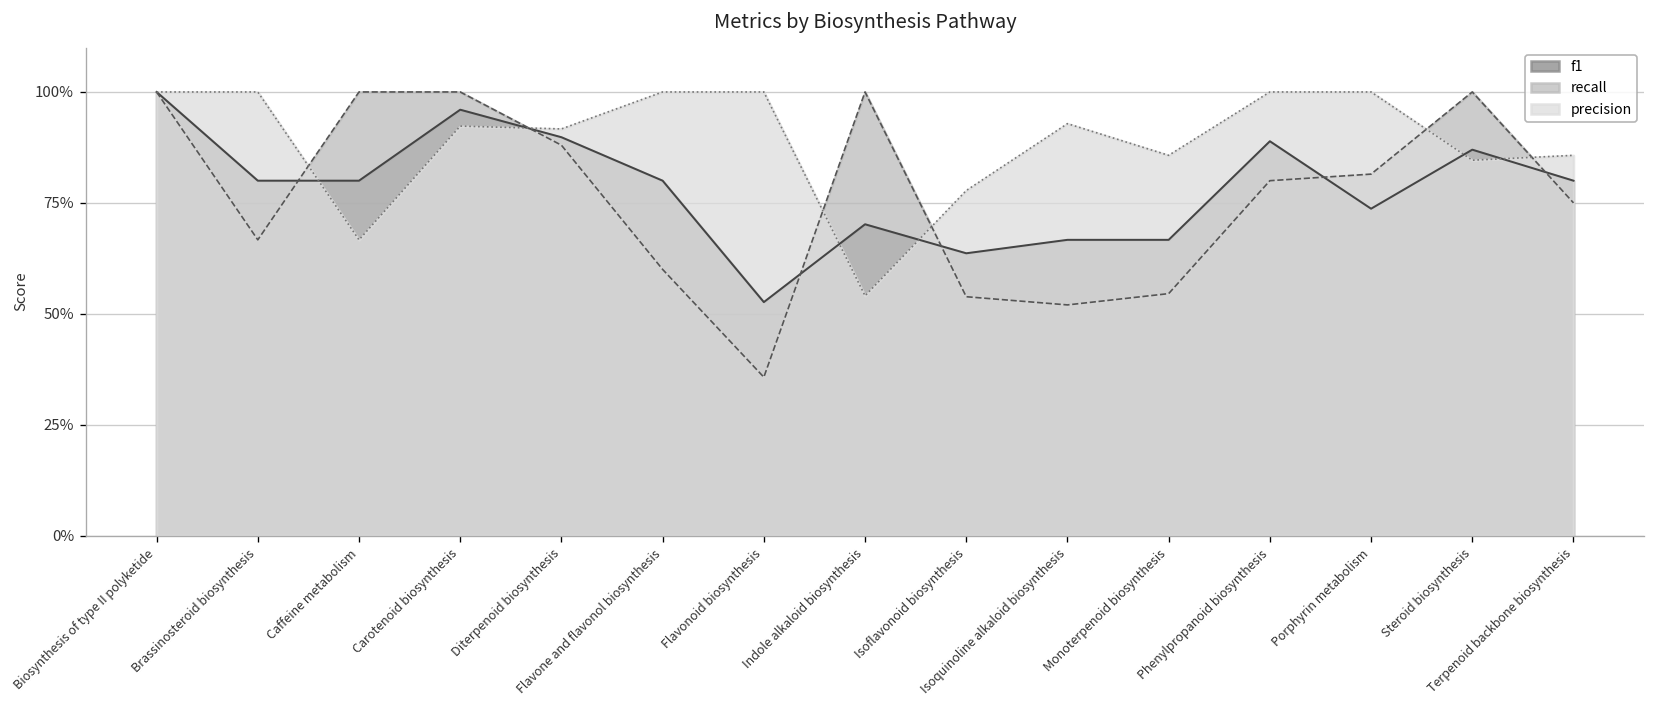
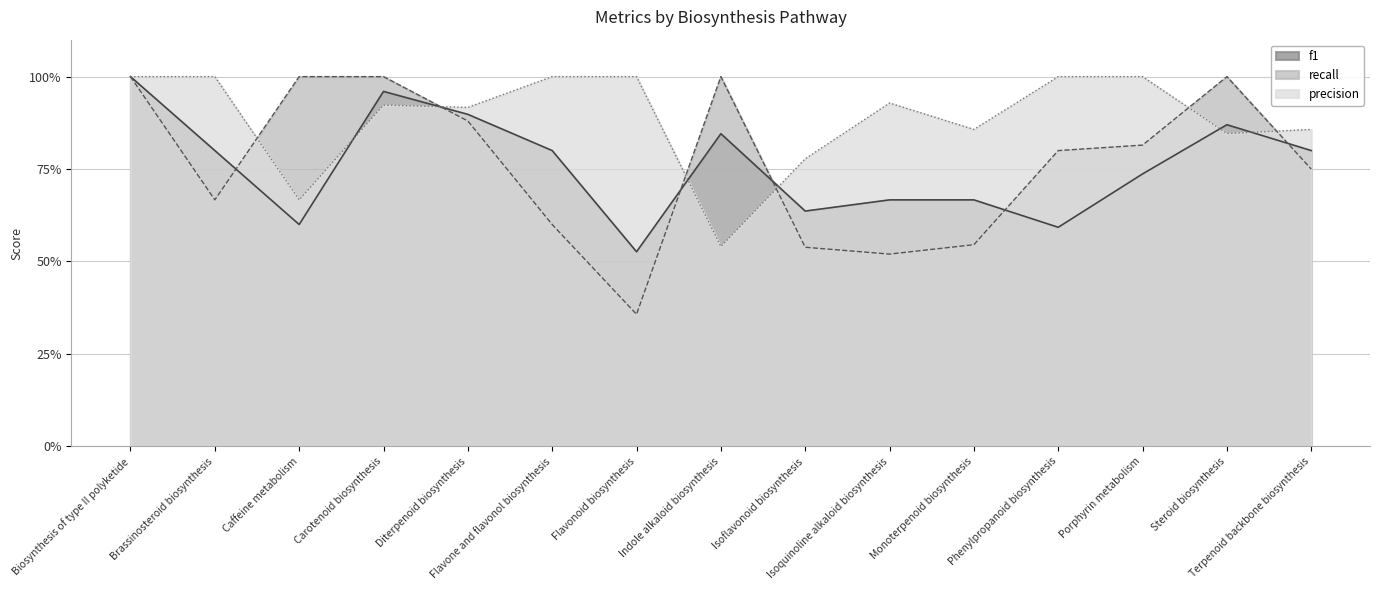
  {
    "f1": {
      "Brassinosteroid biosynthesis": "80%",
-     "Caffeine metabolism": "80%",
+     "Caffeine metabolism": "60%",
      "Carotenoid biosynthesis": "96%",
      "Diterpenoid biosynthesis": "90%",
      "Flavone and flavonol biosynthesis": "80%",
      "Flavonoid biosynthesis": "53%",
-     "Indole alkaloid biosynthesis": "70%",
+     "Indole alkaloid biosynthesis": "85%",
      "Isoflavonoid biosynthesis": "64%",
      "Isoquinoline alkaloid biosynthesis": "67%",
      "Monoterpenoid biosynthesis": "67%",
-     "Phenylpropanoid biosynthesis": "89%",
+     "Phenylpropanoid biosynthesis": "59%",
      "Porphyrin metabolism": "74%",
      "Steroid biosynthesis": "87%",
      "Terpenoid backbone biosynthesis": "80%"
    }
  }
